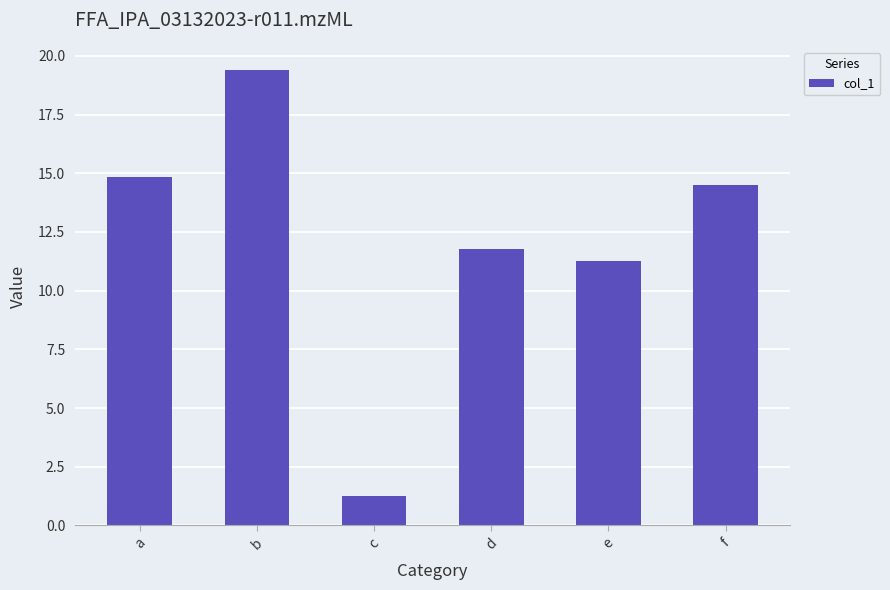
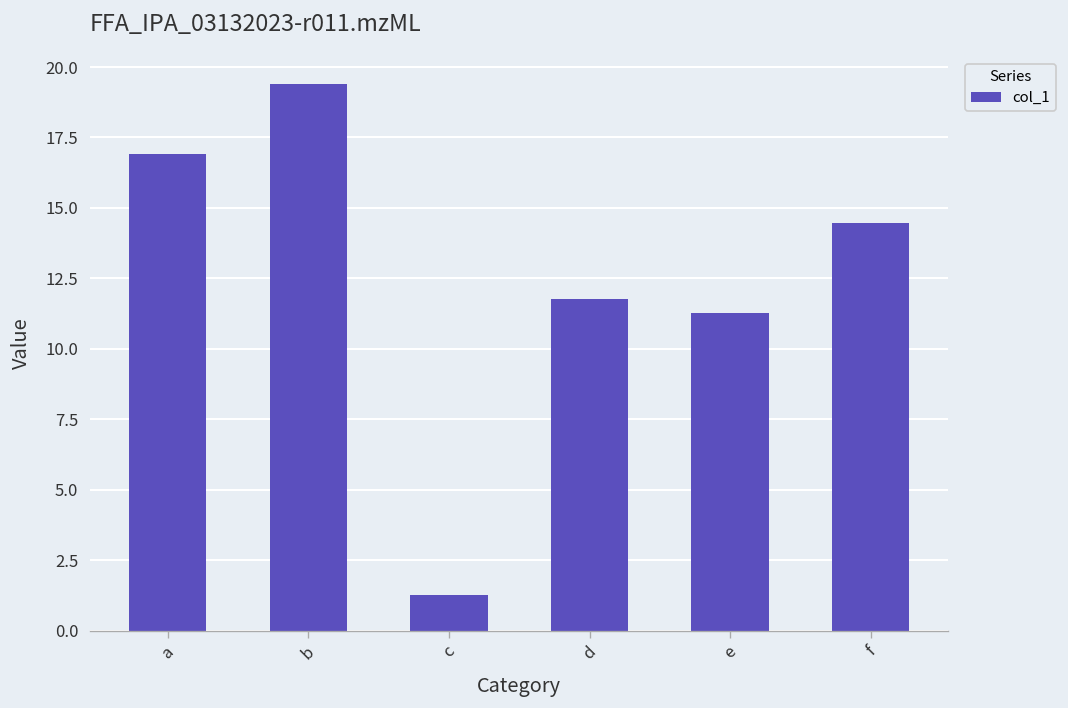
  {
-   "a": 14.9,
+   "a": 16.9,
    "b": 19.4,
    "c": 1.3,
    "d": 11.8,
    "e": 11.3,
    "f": 14.5
  }
